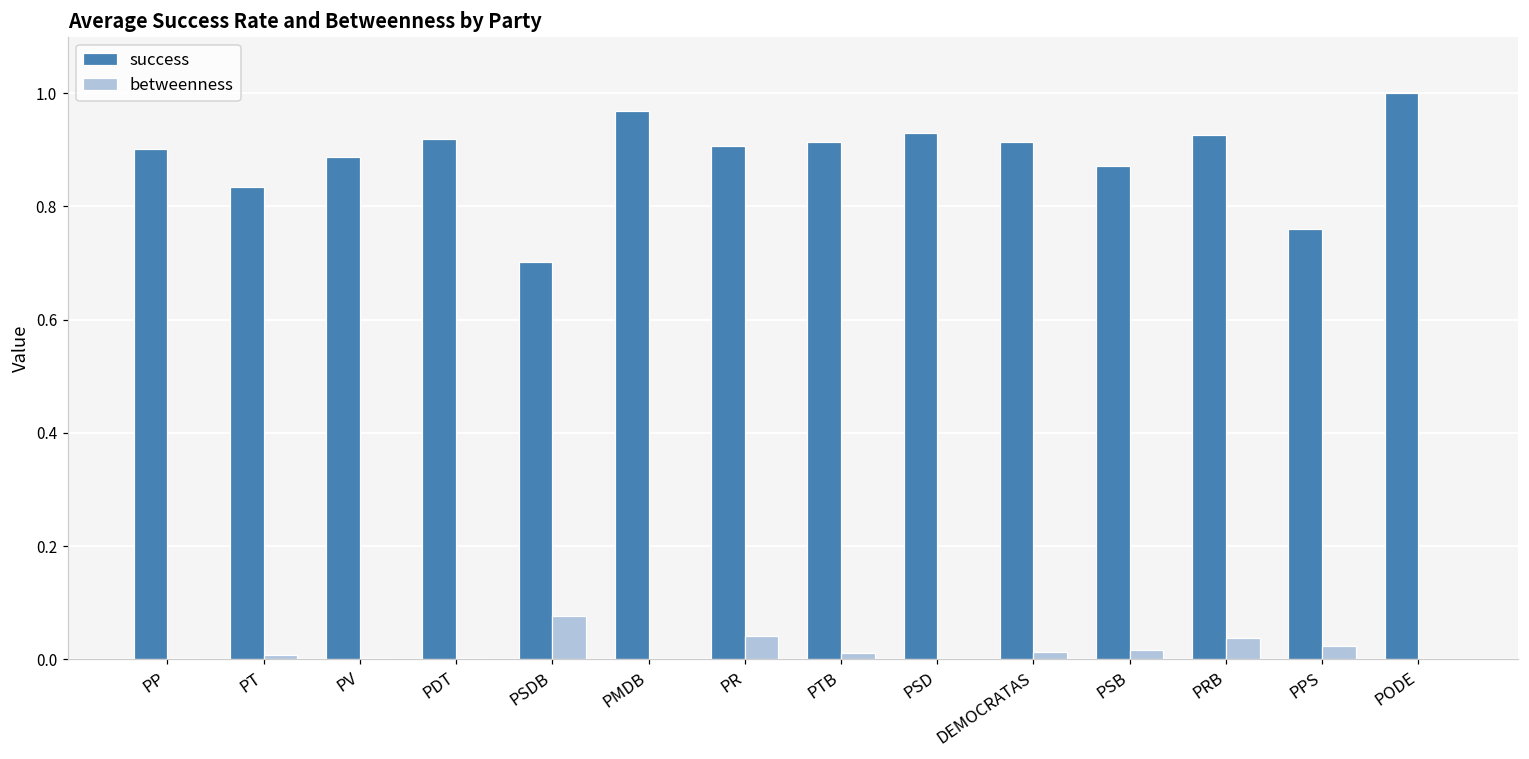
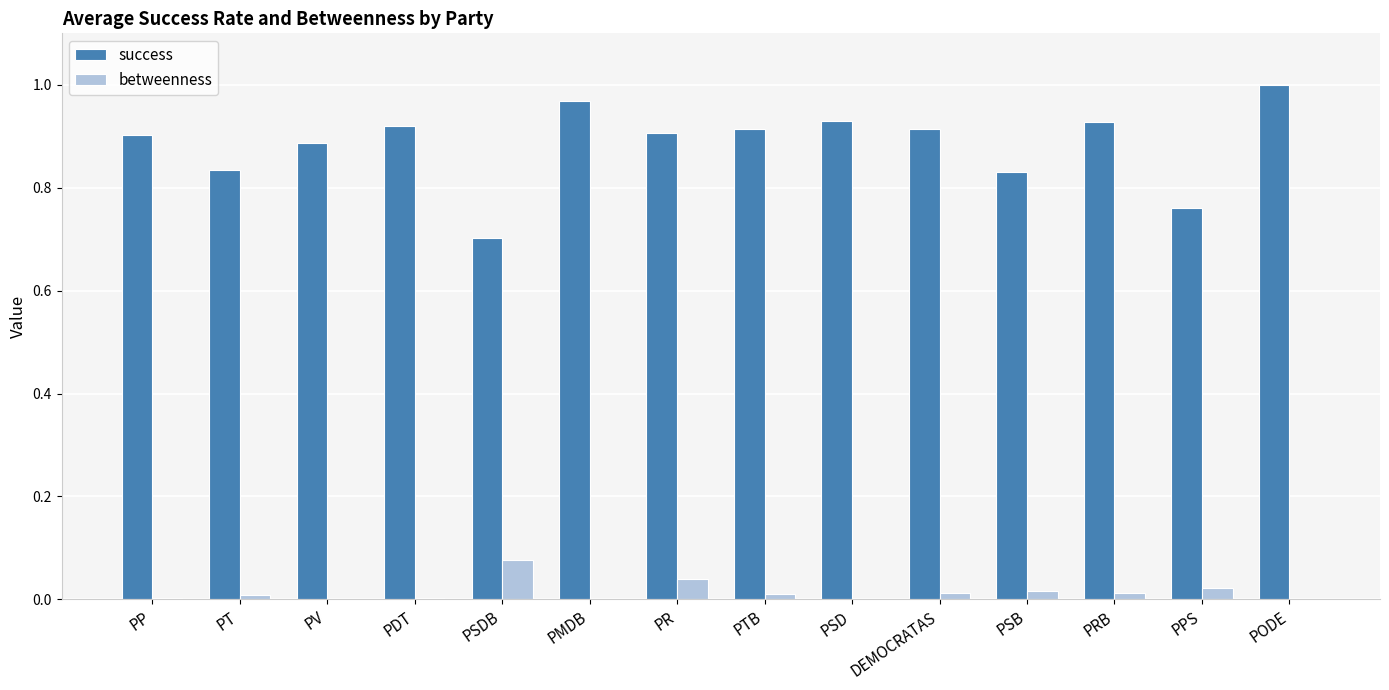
  {
    "success": {
      "PP": 0.90,
      "PT": 0.83,
      "PV": 0.89,
      "PDT": 0.92,
      "PSDB": 0.70,
      "PMDB": 0.97,
      "PR": 0.91,
      "PTB": 0.91,
      "PSD": 0.93,
      "DEMOCRATAS": 0.91,
-     "PSB": 0.87,
+     "PSB": 0.83,
      "PRB": 0.93,
      "PPS": 0.76,
      "PODE": 1.00
    },
    "betweenness": {
      "PT": 0.01,
      "PSDB": 0.08,
      "PR": 0.04,
      "PTB": 0.01,
      "DEMOCRATAS": 0.01,
      "PSB": 0.02,
-     "PRB": 0.04,
+     "PRB": 0.01,
      "PPS": 0.02,
      "PODE": 0.00
    }
  }
